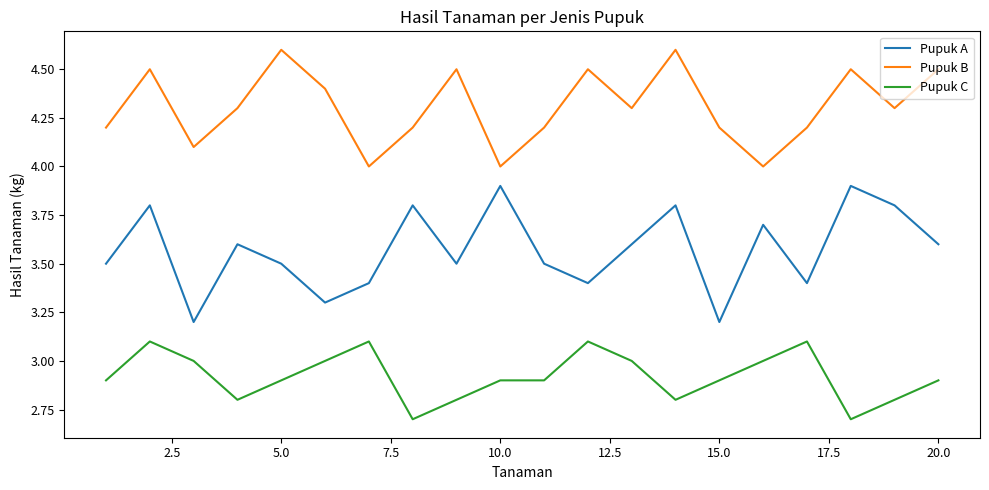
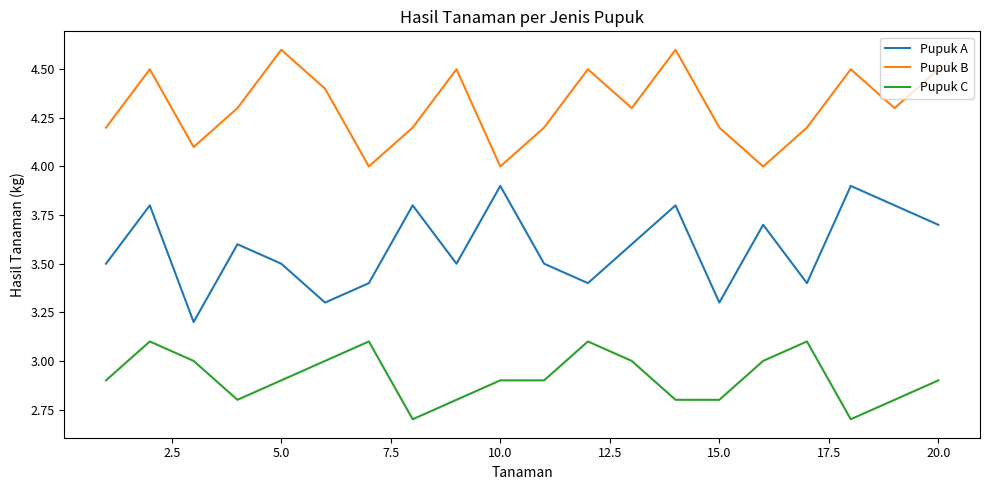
  {
    "Pupuk A": {
      "5.0": 3.5,
      "10.0": 3.9,
-     "15.0": 3.2,
-     "20.0": 3.6
+     "15.0": 3.3,
+     "20.0": 3.7
    },
    "Pupuk B": {
      "5.0": 4.6,
      "10.0": 4.0,
      "15.0": 4.2
    },
    "Pupuk C": {
      "5.0": 2.9,
      "10.0": 2.9,
-     "15.0": 2.9,
+     "15.0": 2.8,
      "20.0": 2.9
    }
  }
